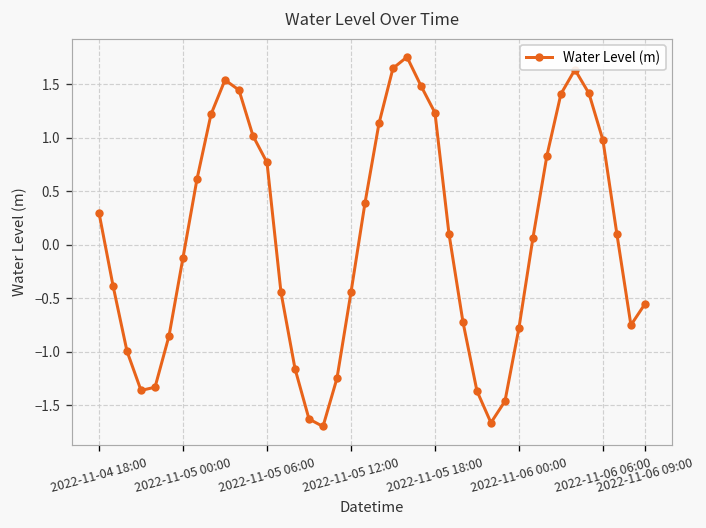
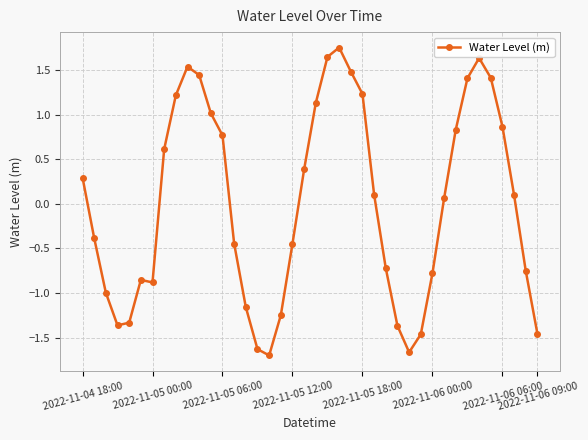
  {
    "2022-11-04 18:00": 0.3,
-   "2022-11-05 00:00": -0.1,
+   "2022-11-05 00:00": -0.9,
    "2022-11-05 06:00": 0.8,
    "2022-11-05 12:00": -0.4,
    "2022-11-05 18:00": 1.2,
    "2022-11-06 00:00": -0.8,
-   "2022-11-06 06:00": 1.0,
-   "2022-11-06 09:00": -0.6
+   "2022-11-06 06:00": 0.9,
+   "2022-11-06 09:00": -1.5
  }
